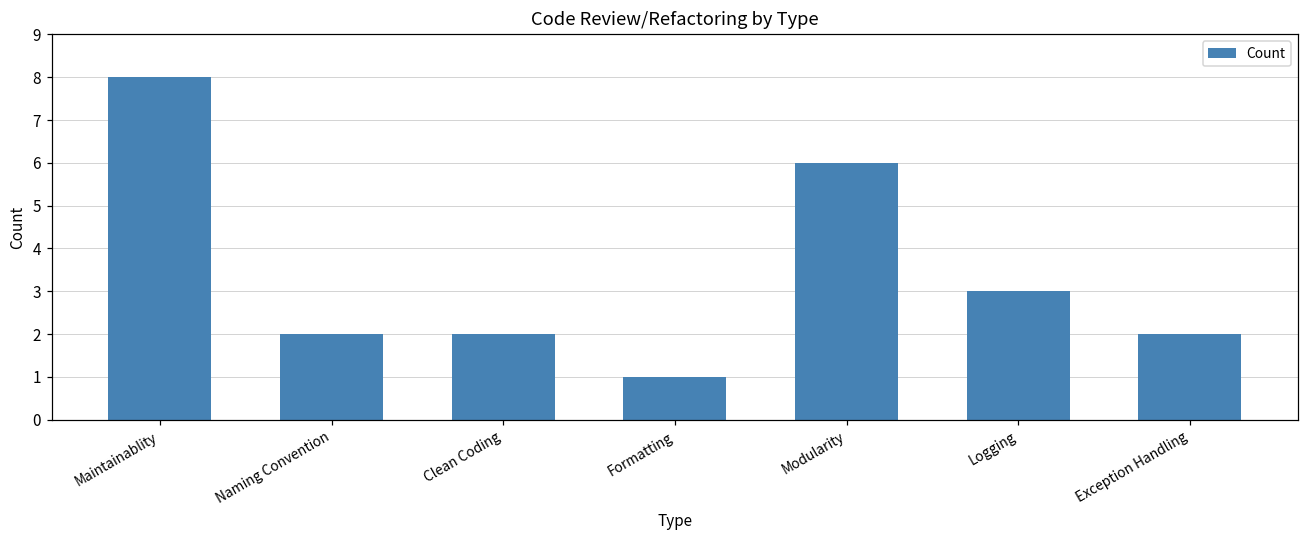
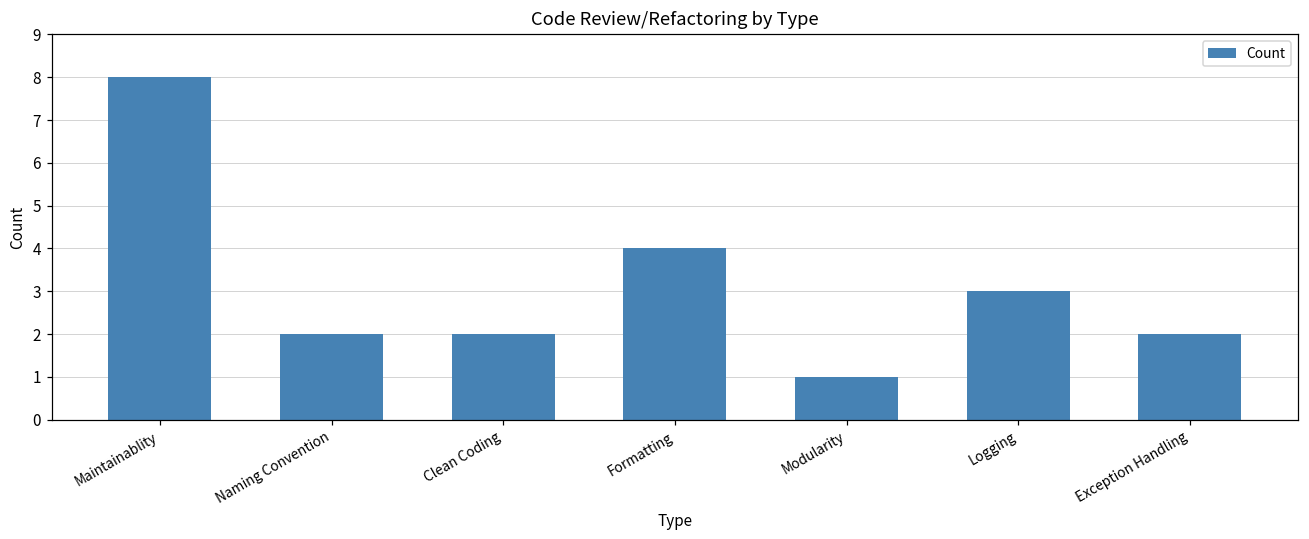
  {
    "Maintainablity": 8,
    "Naming Convention": 2,
    "Clean Coding": 2,
-   "Formatting": 1,
-   "Modularity": 6,
+   "Formatting": 4,
+   "Modularity": 1,
    "Logging": 3,
    "Exception Handling": 2
  }
